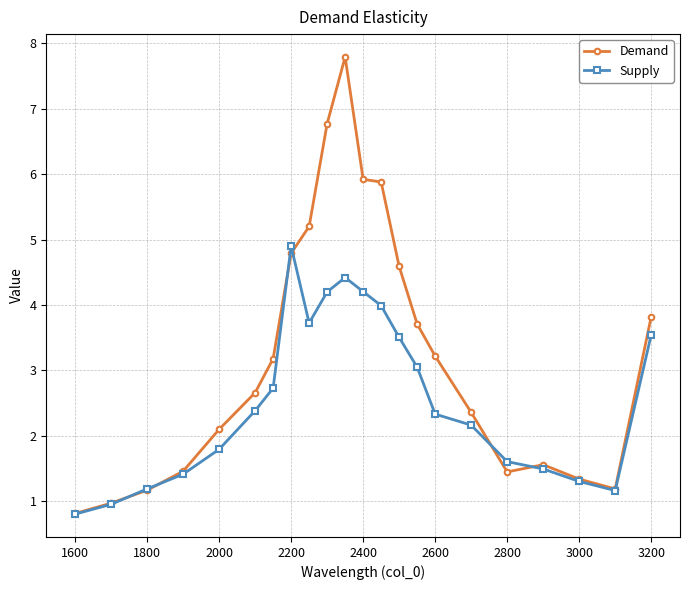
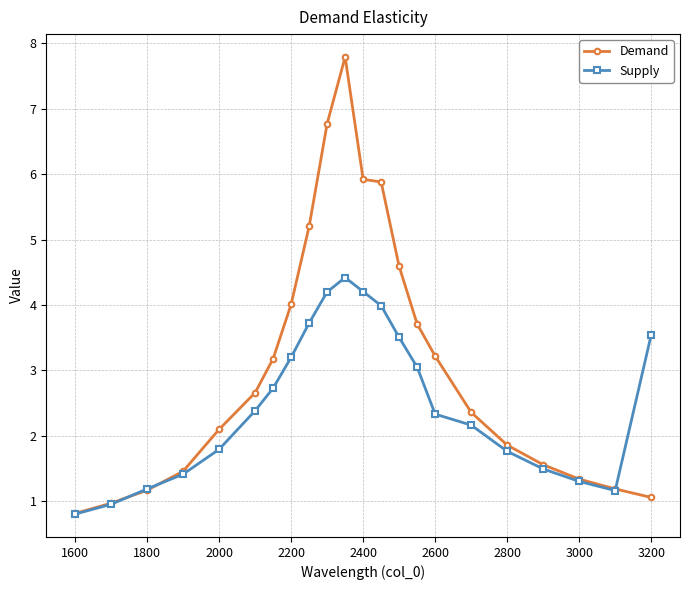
  {
    "Demand": {
      "2000": 2.1,
-     "2200": 4.8,
+     "2200": 4.0,
      "2400": 5.9,
      "2600": 3.2,
-     "2800": 1.5,
-     "3200": 3.8
+     "2800": 1.9,
+     "3200": 1.1
    },
    "Supply": {
      "2000": 1.8,
-     "2200": 4.9,
+     "2200": 3.2,
      "2400": 4.2,
      "2600": 2.3,
-     "2800": 1.6,
+     "2800": 1.8,
      "3200": 3.5
    }
  }
